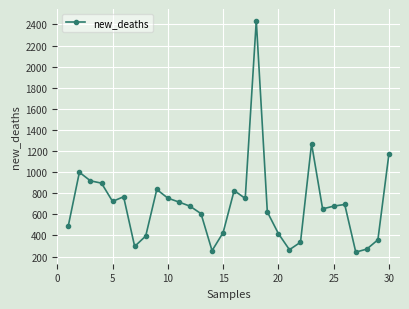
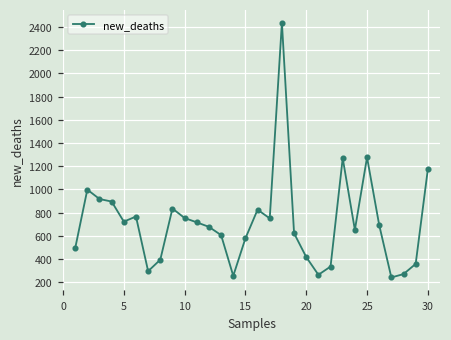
  {
    "5": 720,
    "10": 750,
-   "15": 430,
+   "15": 580,
    "20": 420,
-   "25": 680,
+   "25": 1280,
    "30": 1170
  }
